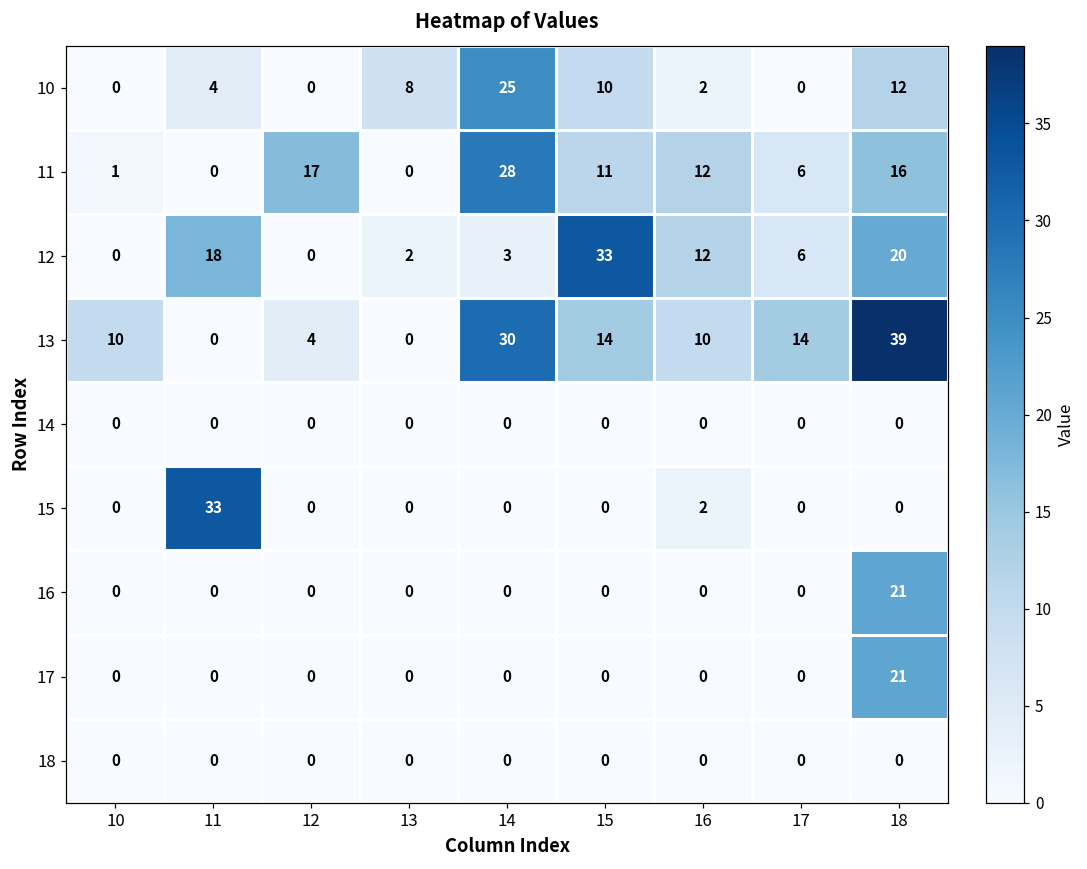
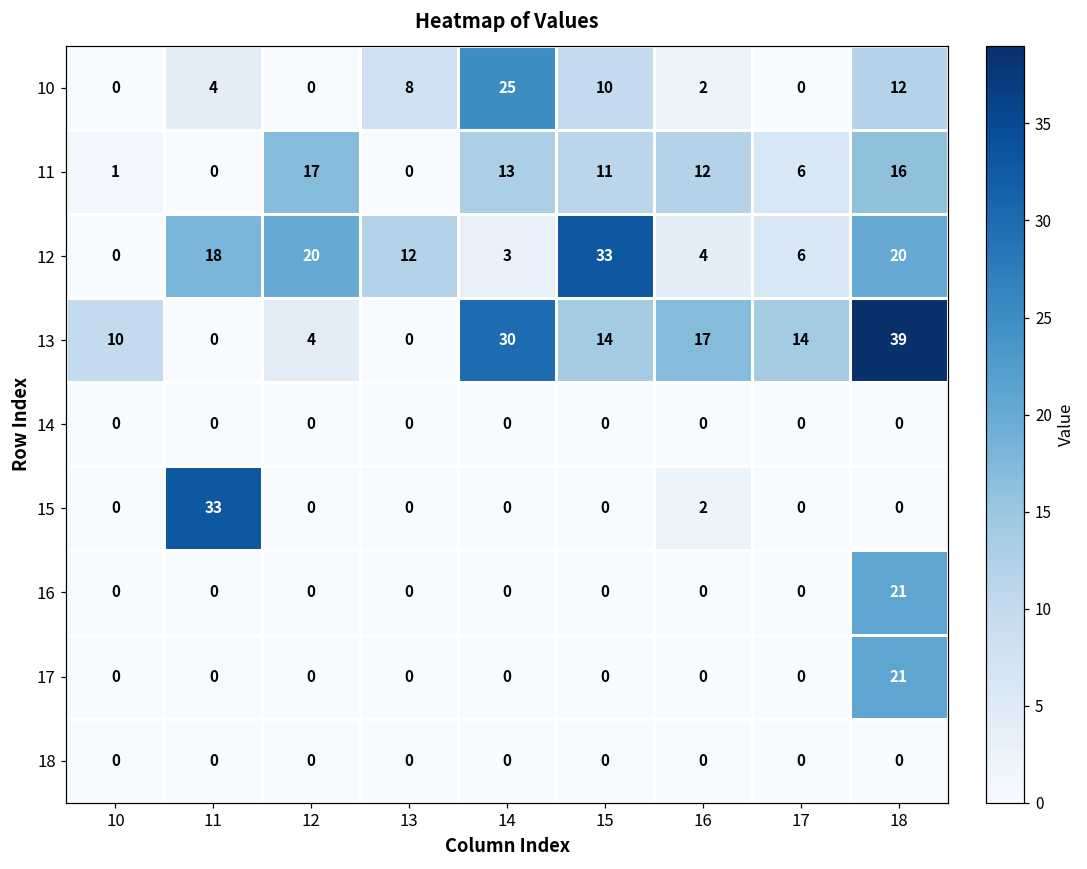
  {
    "10": {
      "10": 0,
      "11": 4,
      "12": 0,
      "13": 8,
      "14": 25,
      "15": 10,
      "16": 2,
      "17": 0,
      "18": 12
    },
    "11": {
      "10": 1,
      "11": 0,
      "12": 17,
      "13": 0,
-     "14": 28,
+     "14": 13,
      "15": 11,
      "16": 12,
      "17": 6,
      "18": 16
    },
    "12": {
      "10": 0,
      "11": 18,
-     "12": 0,
-     "13": 2,
+     "12": 20,
+     "13": 12,
      "14": 3,
      "15": 33,
-     "16": 12,
+     "16": 4,
      "17": 6,
      "18": 20
    },
    "13": {
      "10": 10,
      "11": 0,
      "12": 4,
      "13": 0,
      "14": 30,
      "15": 14,
-     "16": 10,
+     "16": 17,
      "17": 14,
      "18": 39
    },
    "14": {
      "10": 0,
      "11": 0,
      "12": 0,
      "13": 0,
      "14": 0,
      "15": 0,
      "16": 0,
      "17": 0,
      "18": 0
    },
    "15": {
      "10": 0,
      "11": 33,
      "12": 0,
      "13": 0,
      "14": 0,
      "15": 0,
      "16": 2,
      "17": 0,
      "18": 0
    },
    "16": {
      "10": 0,
      "11": 0,
      "12": 0,
      "13": 0,
      "14": 0,
      "15": 0,
      "16": 0,
      "17": 0,
      "18": 21
    },
    "17": {
      "10": 0,
      "11": 0,
      "12": 0,
      "13": 0,
      "14": 0,
      "15": 0,
      "16": 0,
      "17": 0,
      "18": 21
    },
    "18": {
      "10": 0,
      "11": 0,
      "12": 0,
      "13": 0,
      "14": 0,
      "15": 0,
      "16": 0,
      "17": 0,
      "18": 0
    }
  }
